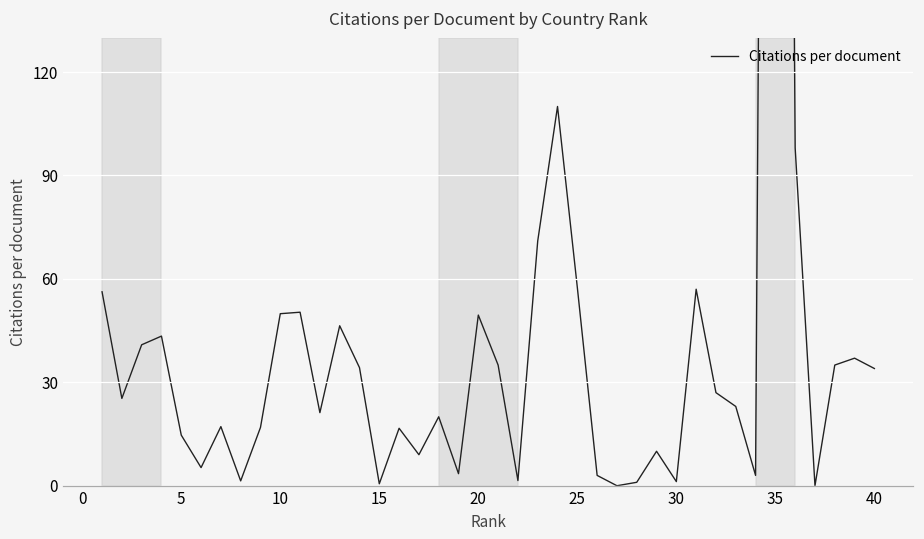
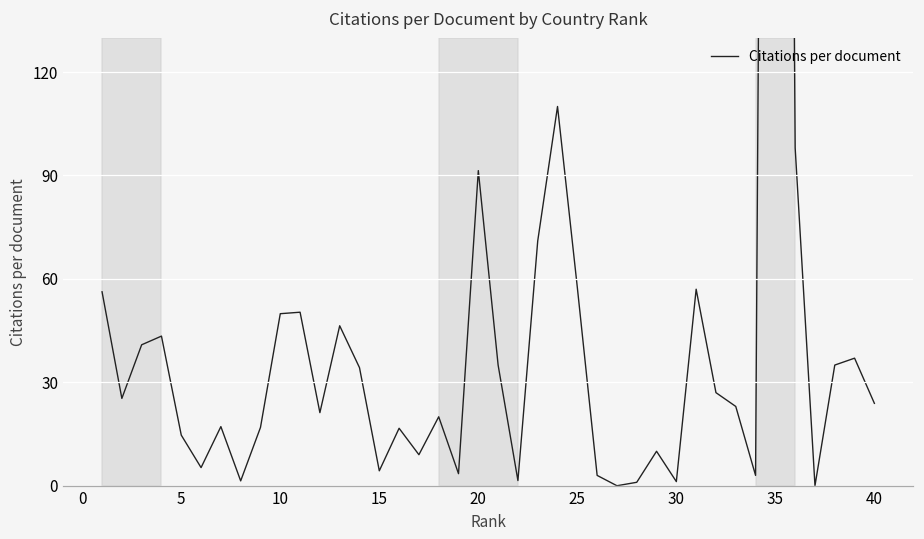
  {
    "5": 15,
    "10": 50,
-   "15": 1,
-   "20": 50,
+   "15": 4,
+   "20": 91,
    "25": 58,
    "30": 1,
-   "40": 34
+   "40": 24
  }
